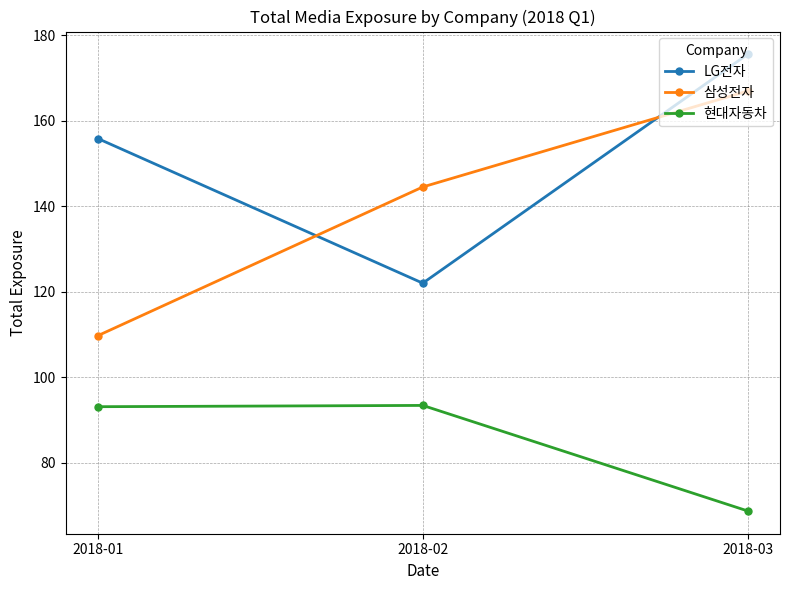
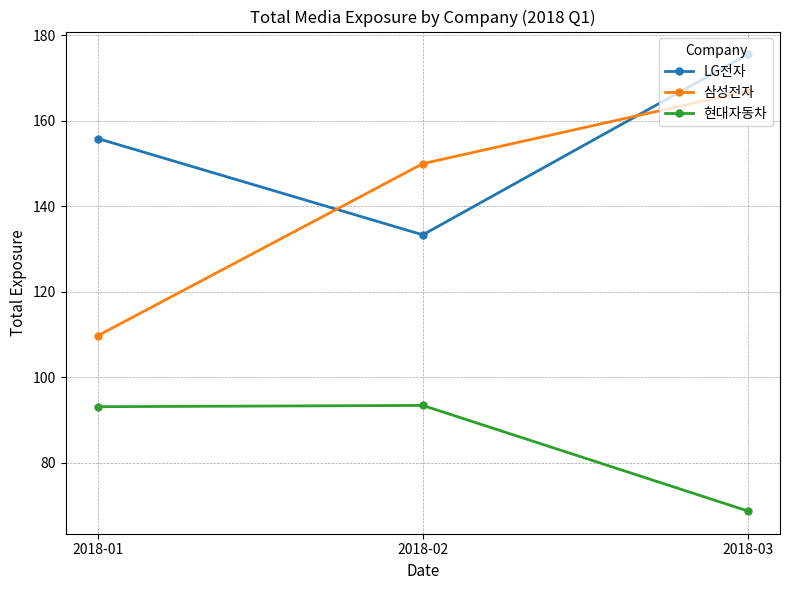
  {
    "LG전자": {
      "2018-01": 156,
-     "2018-02": 122
+     "2018-02": 133
    },
    "삼성전자": {
      "2018-01": 110,
-     "2018-02": 145
+     "2018-02": 150
    },
    "현대자동차": {
      "2018-01": 93,
      "2018-02": 93,
      "2018-03": 69
    }
  }
